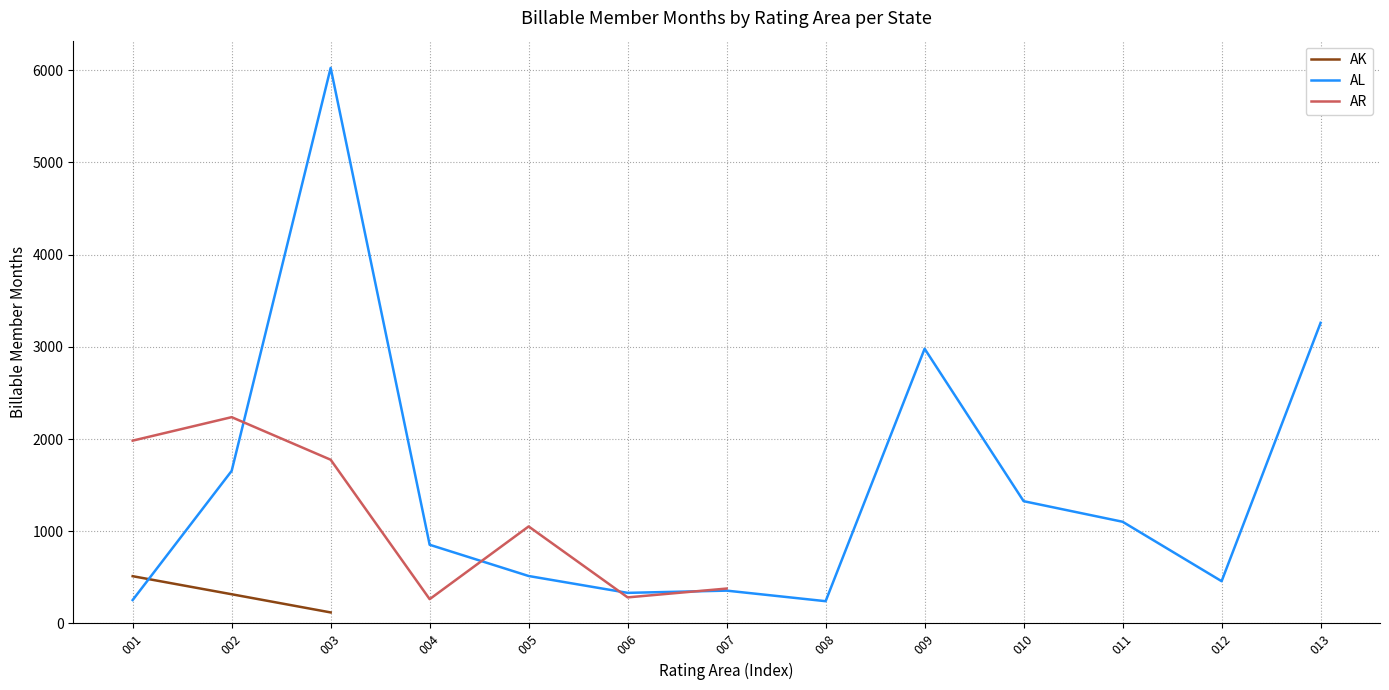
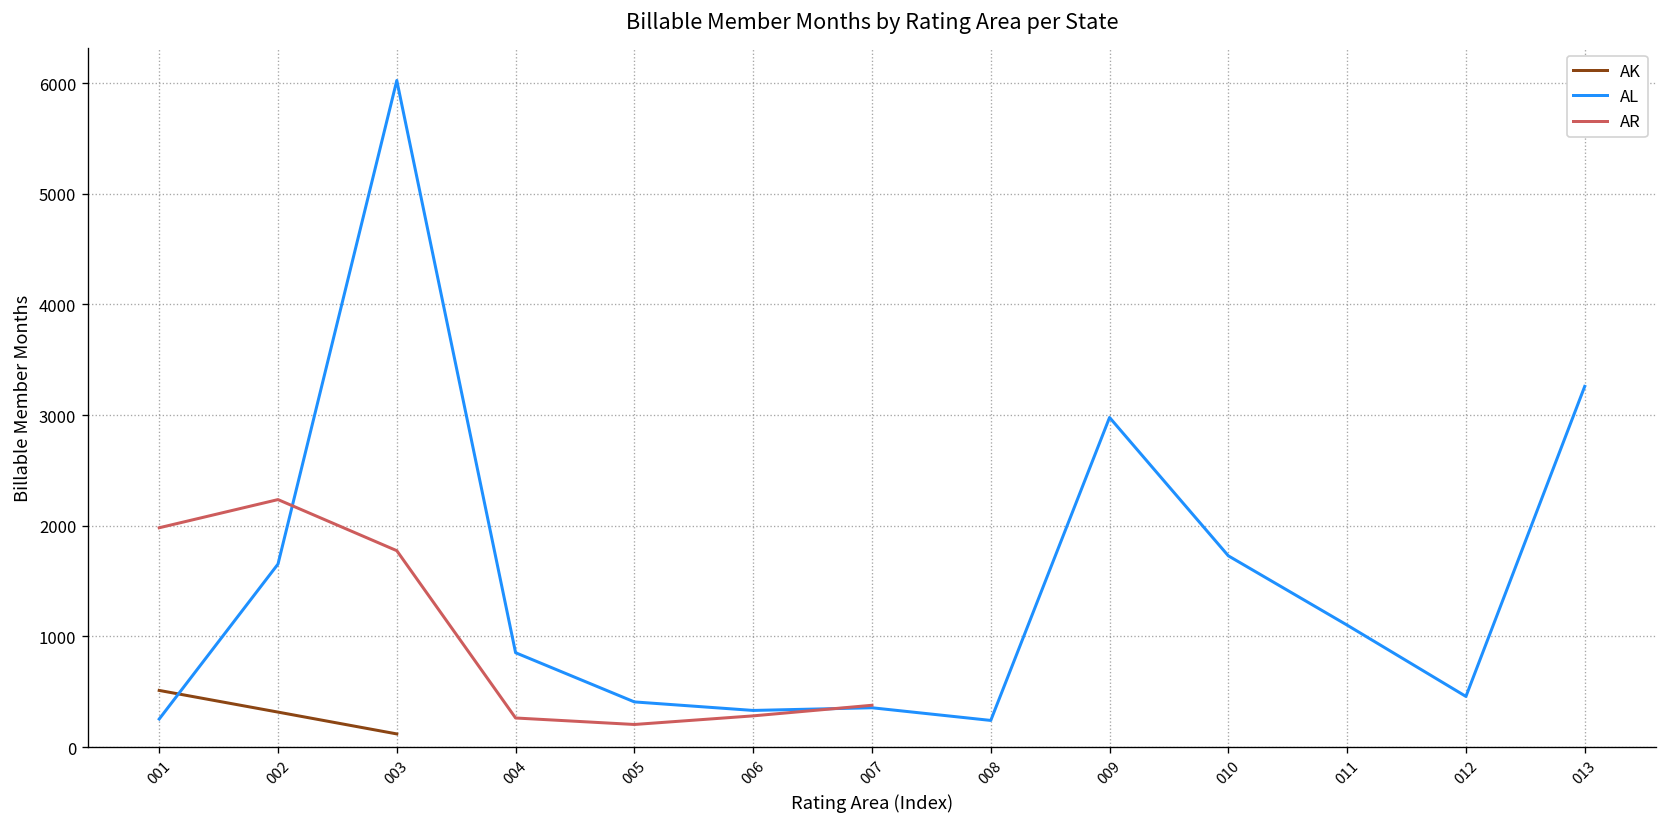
  {
    "AK": {
      "001": 500,
      "002": 300,
      "003": 100
    },
    "AL": {
      "001": 300,
      "002": 1700,
      "003": 6000,
      "004": 900,
-     "005": 500,
+     "005": 400,
      "006": 300,
      "008": 200,
      "009": 3000,
-     "010": 1300,
+     "010": 1700,
      "011": 1100,
      "012": 500,
      "013": 3300
    },
    "AR": {
      "001": 2000,
      "002": 2200,
      "003": 1800,
      "004": 300,
-     "005": 1100,
+     "005": 200,
      "006": 300
    }
  }
